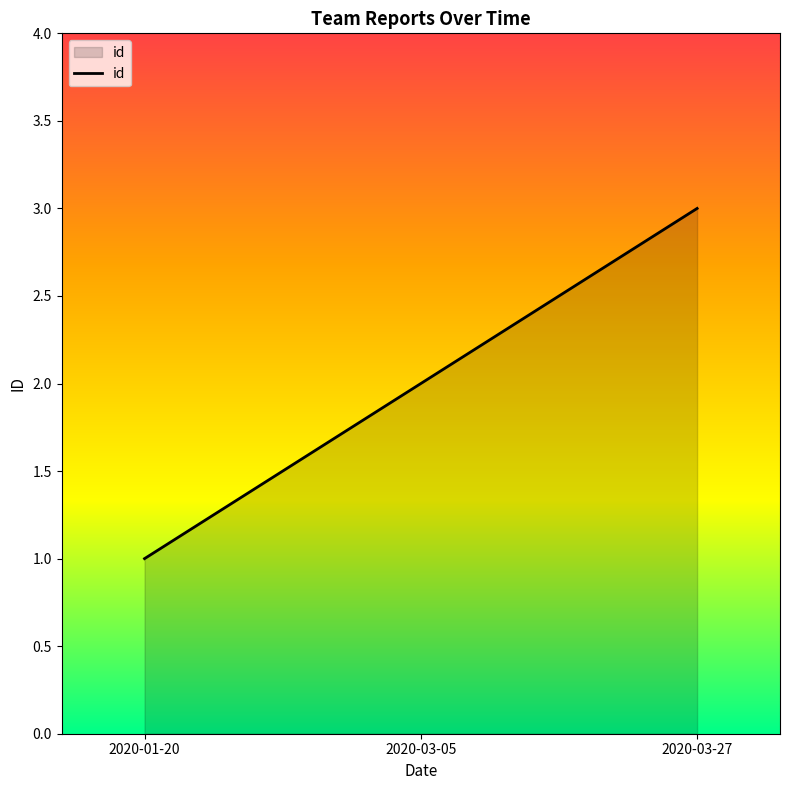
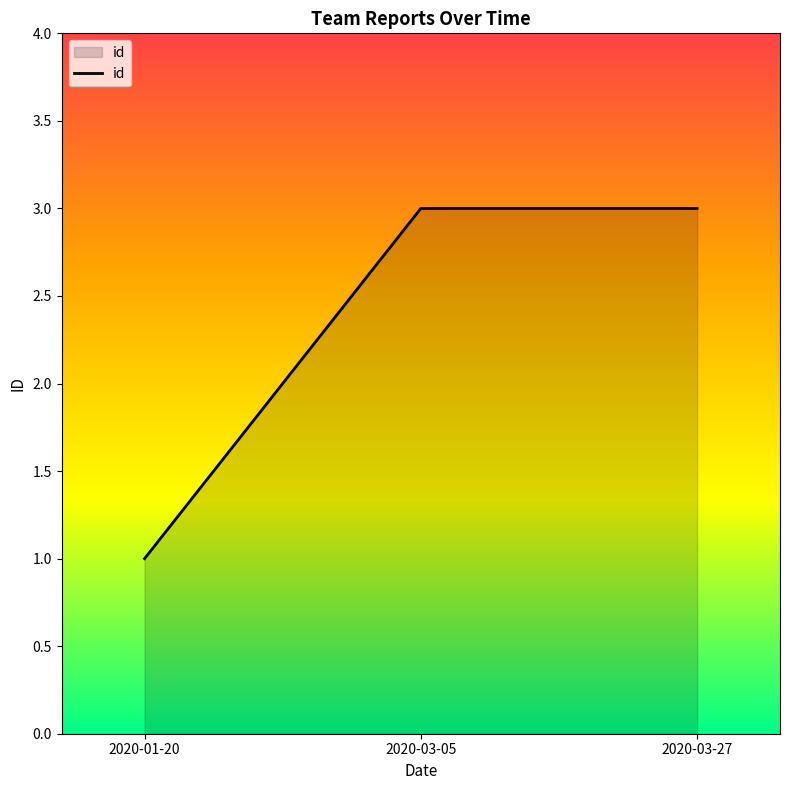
  {
    "2020-01-20": 1,
-   "2020-03-05": 2,
+   "2020-03-05": 3,
    "2020-03-27": 3
  }
